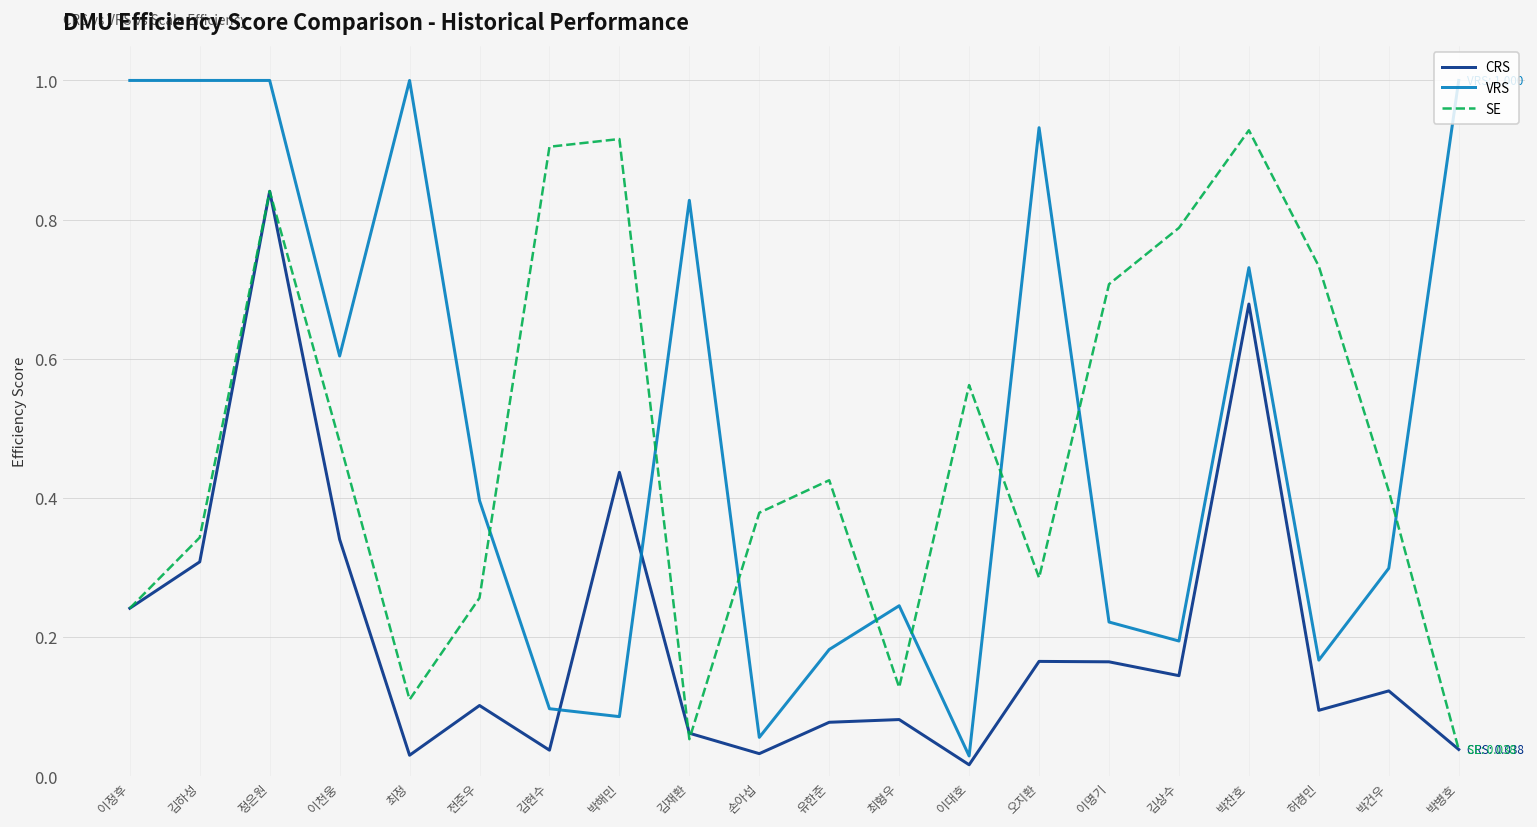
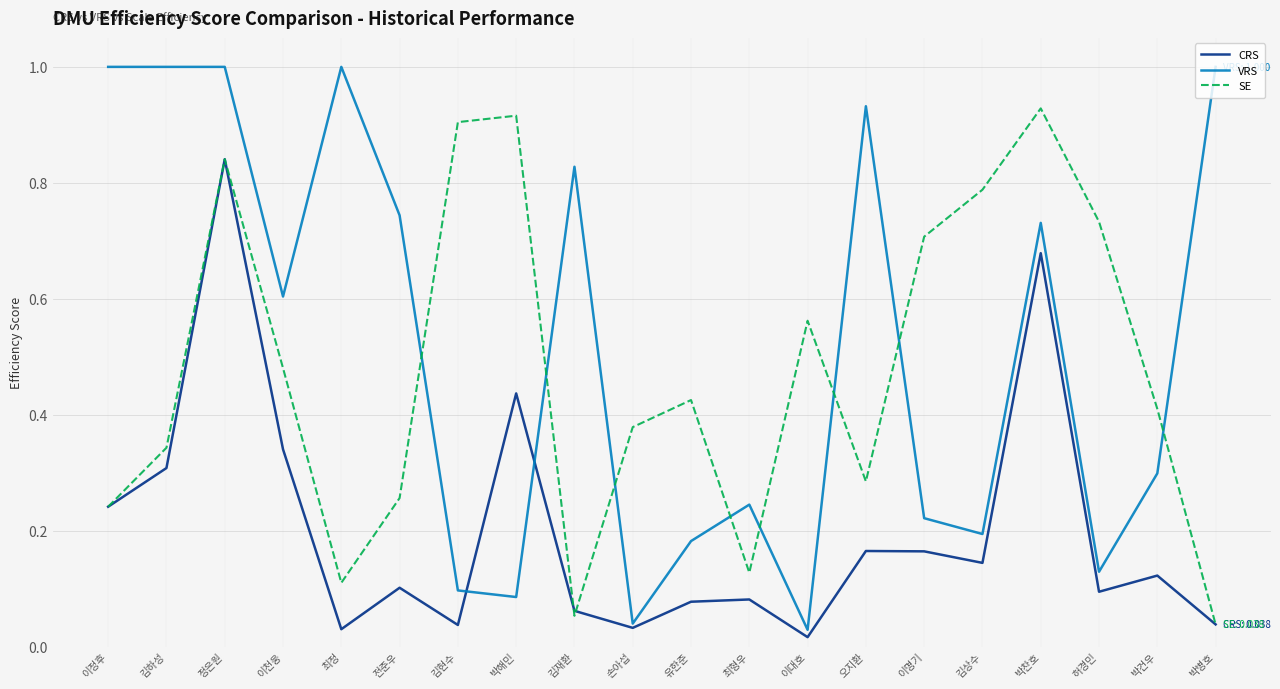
  {
    "CRS": {
      "김하성": 0.31,
      "이천웅": 0.34,
      "최정": 0.03,
      "전준우": 0.10,
      "김현수": 0.04,
      "박해민": 0.44,
      "김재환": 0.06,
      "손아섭": 0.03,
      "유한준": 0.08,
      "최형우": 0.08,
      "이대호": 0.02,
      "오지환": 0.16,
      "이명기": 0.16,
      "김상수": 0.14,
      "박찬호": 0.68,
      "허경민": 0.09,
      "박건우": 0.12
    },
    "VRS": {
      "이정후": 1.00,
      "김하성": 1.00,
      "정은원": 1.00,
      "이천웅": 0.60,
      "최정": 1.00,
-     "전준우": 0.40,
+     "전준우": 0.74,
      "김현수": 0.10,
      "박해민": 0.09,
      "김재환": 0.83,
-     "손아섭": 0.06,
+     "손아섭": 0.04,
      "유한준": 0.18,
      "최형우": 0.24,
      "이대호": 0.03,
      "오지환": 0.93,
      "이명기": 0.22,
      "김상수": 0.19,
      "박찬호": 0.73,
-     "허경민": 0.17,
+     "허경민": 0.13,
      "박건우": 0.30
    },
    "SE": {
      "김하성": 0.34,
      "이천웅": 0.48,
      "최정": 0.11,
      "전준우": 0.26,
      "김현수": 0.90,
      "박해민": 0.92,
      "김재환": 0.05,
      "손아섭": 0.38,
      "유한준": 0.43,
      "최형우": 0.13,
      "이대호": 0.56,
      "오지환": 0.29,
      "이명기": 0.71,
      "김상수": 0.79,
      "박찬호": 0.93,
      "허경민": 0.73,
      "박건우": 0.41
    }
  }
